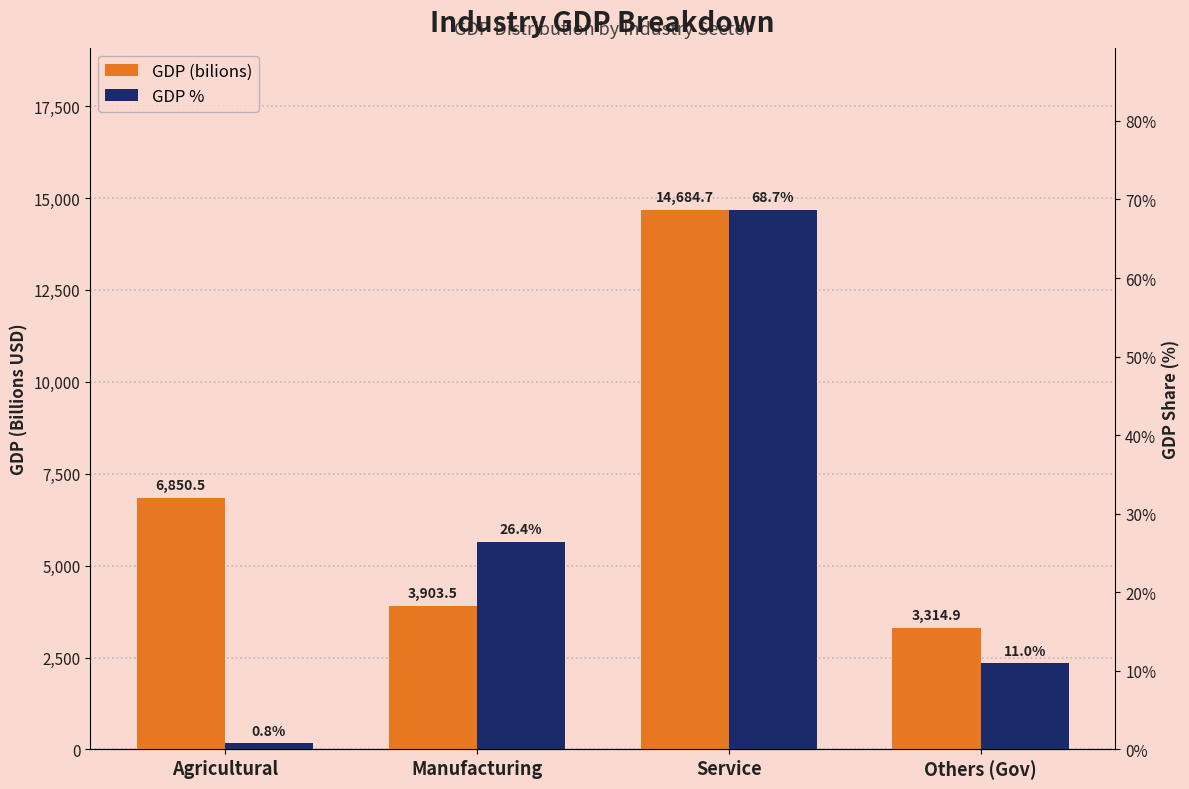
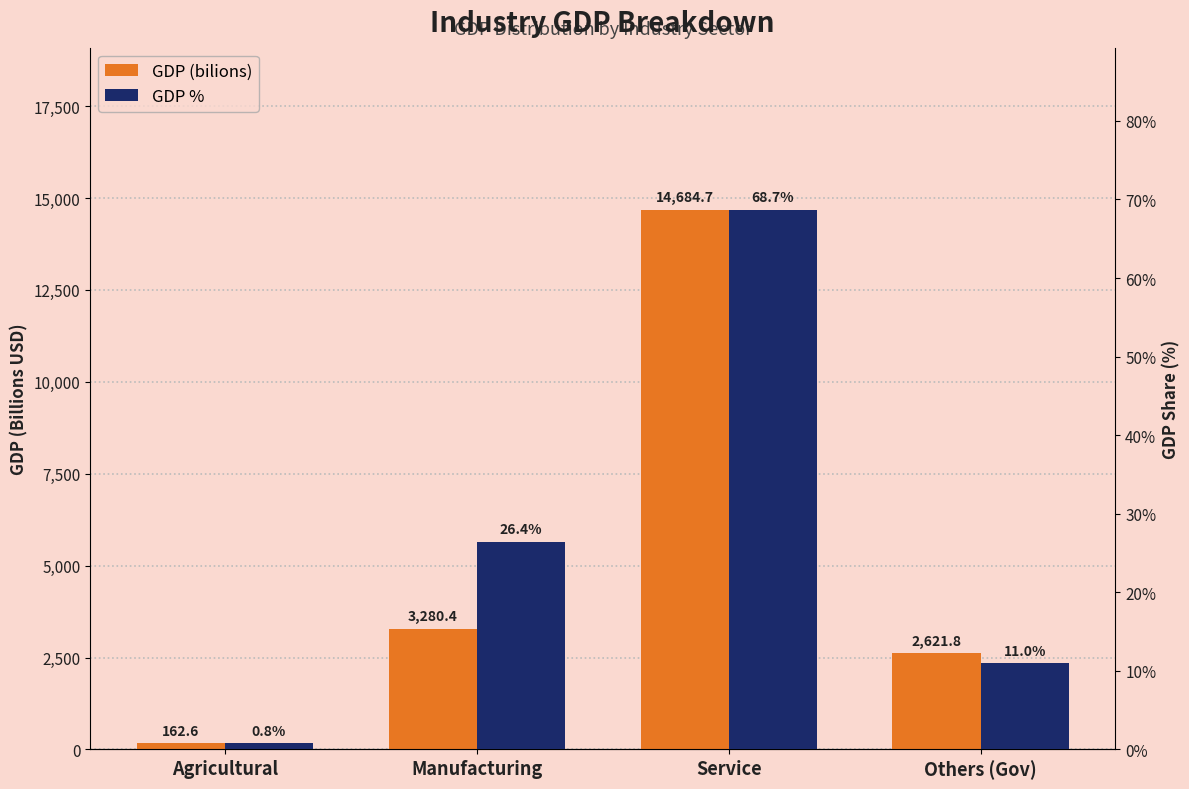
  {
    "GDP (bilions)": {
-     "Agricultural": "6,850.5",
-     "Manufacturing": "3,903.5",
+     "Agricultural": "162.6",
+     "Manufacturing": "3,280.4",
      "Service": "14,684.7",
-     "Others (Gov)": "3,314.9"
+     "Others (Gov)": "2,621.8"
    },
    "GDP %": {
      "Agricultural": "0.8%",
      "Manufacturing": "26.4%",
      "Service": "68.7%",
      "Others (Gov)": "11.0%"
    }
  }
